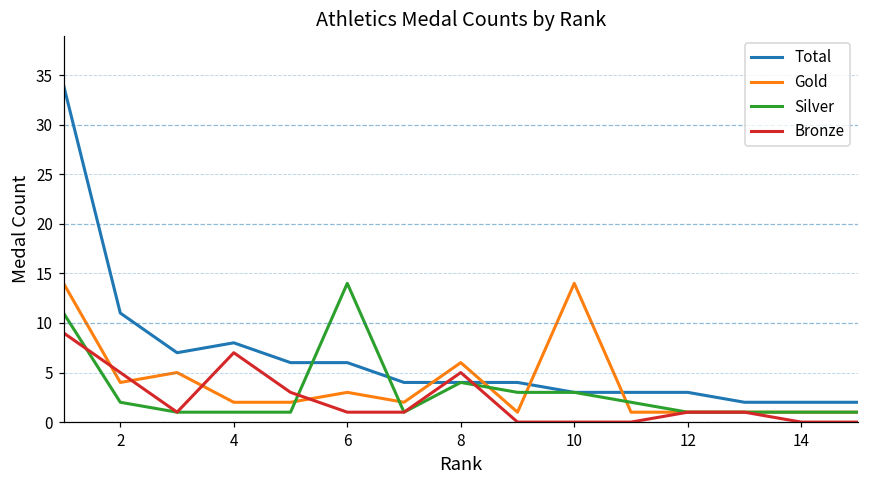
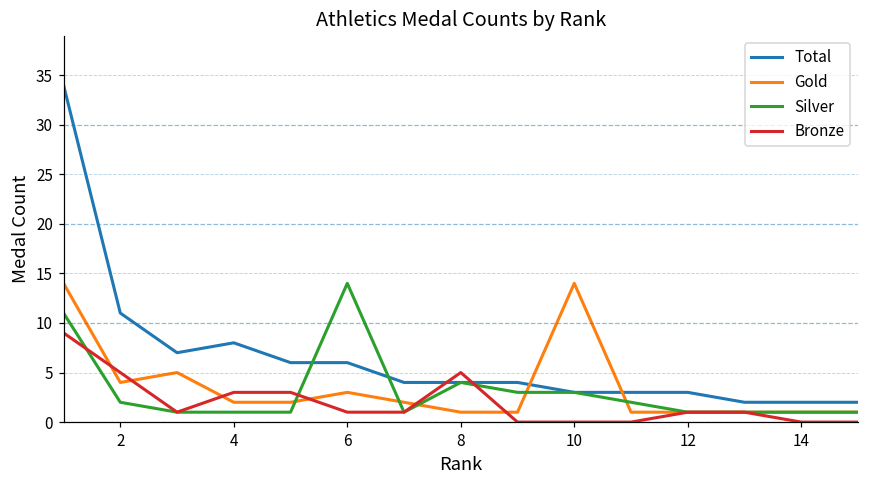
  {
    "Total": {
      "2": 11,
      "4": 8,
      "6": 6,
      "12": 3,
      "14": 2
    },
    "Gold": {
      "2": 4,
      "4": 2,
      "6": 3,
-     "8": 6,
+     "8": 1,
      "10": 14
    },
    "Silver": {
      "2": 2,
      "4": 1,
      "6": 14
    },
    "Bronze": {
      "2": 5,
-     "4": 7,
+     "4": 3,
      "6": 1,
      "8": 5,
      "10": 0,
      "14": 0
    }
  }
